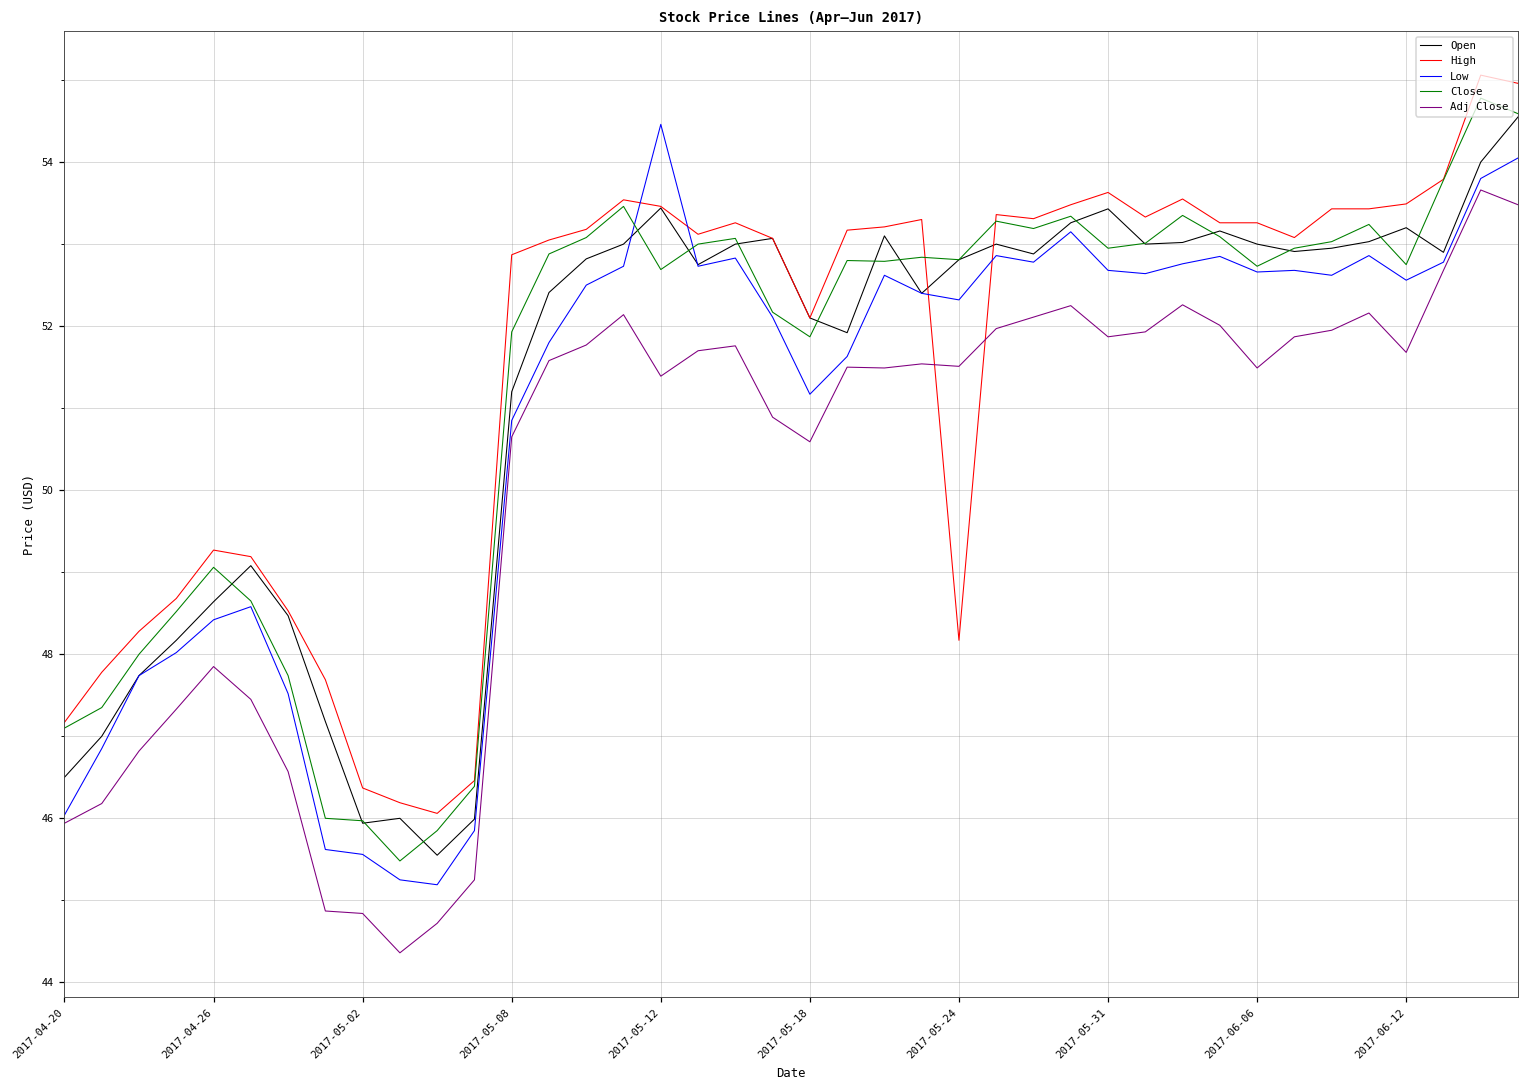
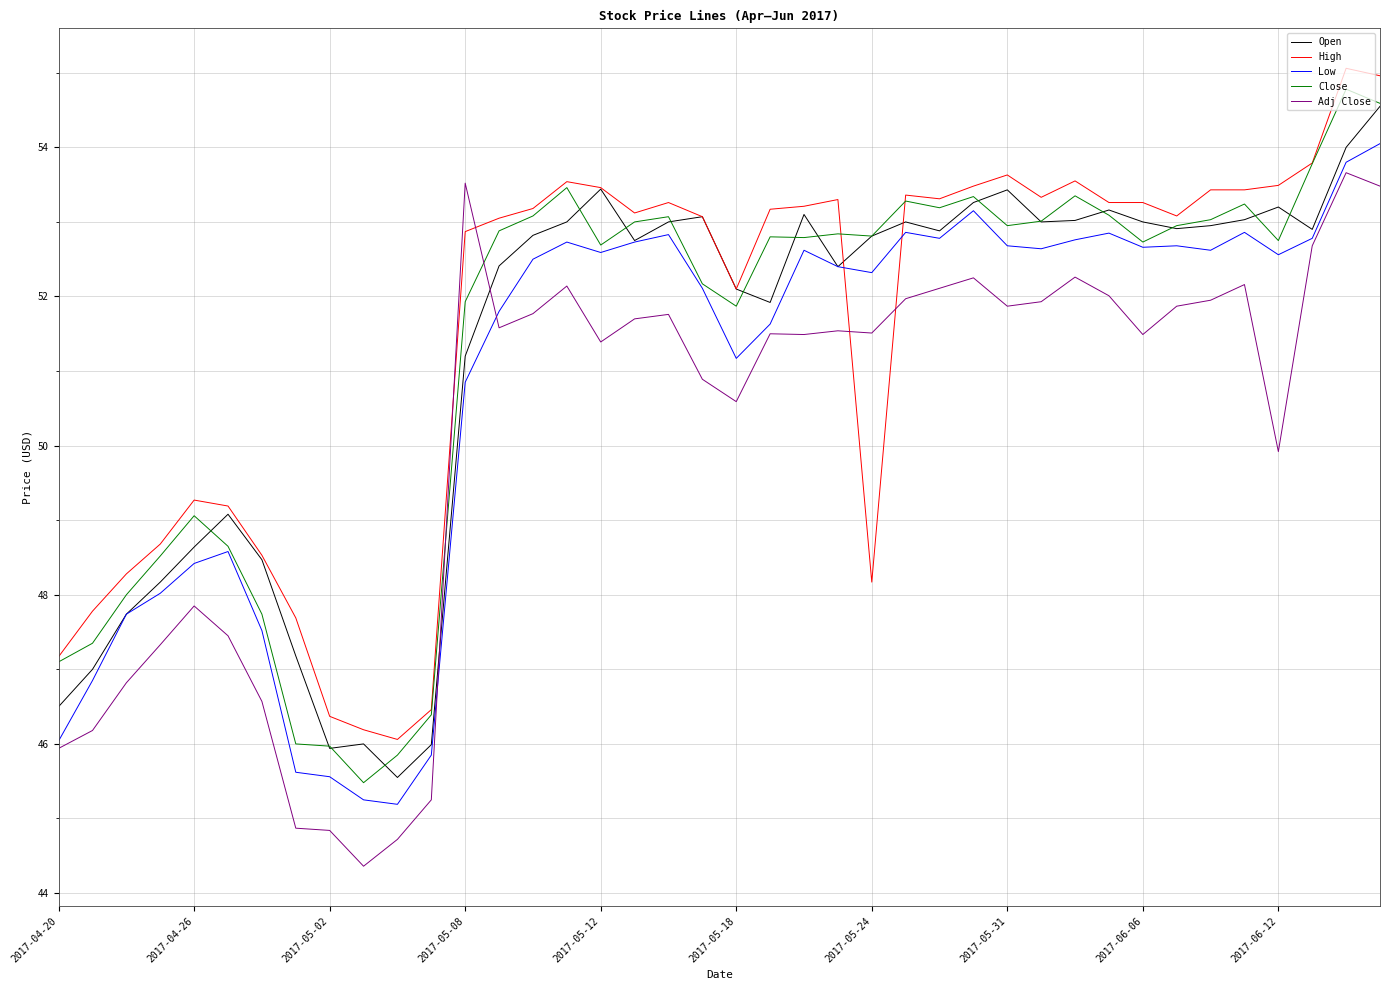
  {
    "Open": {
      "2017-04-20": 46.5,
      "2017-04-26": 48.6,
      "2017-05-08": 51.2,
      "2017-05-31": 53.4,
      "2017-06-06": 53.0,
      "2017-06-12": 53.2
    },
    "High": {
      "2017-04-20": 47.2,
      "2017-04-26": 49.3,
      "2017-05-02": 46.4,
      "2017-05-08": 52.9,
      "2017-05-24": 48.2,
      "2017-05-31": 53.6,
      "2017-06-06": 53.3,
      "2017-06-12": 53.5
    },
    "Low": {
      "2017-04-20": 46.0,
      "2017-04-26": 48.4,
      "2017-05-02": 45.6,
      "2017-05-08": 50.9,
-     "2017-05-12": 54.5,
+     "2017-05-12": 52.6,
      "2017-05-18": 51.2,
      "2017-05-24": 52.3,
      "2017-05-31": 52.7,
      "2017-06-06": 52.7,
      "2017-06-12": 52.6
    },
    "Close": {
      "2017-04-20": 47.1,
      "2017-04-26": 49.1,
      "2017-05-08": 51.9,
      "2017-05-12": 52.7,
      "2017-05-18": 51.9,
      "2017-05-31": 53.0,
      "2017-06-06": 52.7,
      "2017-06-12": 52.8
    },
    "Adj Close": {
      "2017-04-20": 45.9,
      "2017-04-26": 47.9,
      "2017-05-02": 44.8,
-     "2017-05-08": 50.7,
+     "2017-05-08": 53.5,
      "2017-05-12": 51.4,
      "2017-05-18": 50.6,
      "2017-05-24": 51.5,
      "2017-05-31": 51.9,
      "2017-06-06": 51.5,
-     "2017-06-12": 51.7
+     "2017-06-12": 49.9
    }
  }
